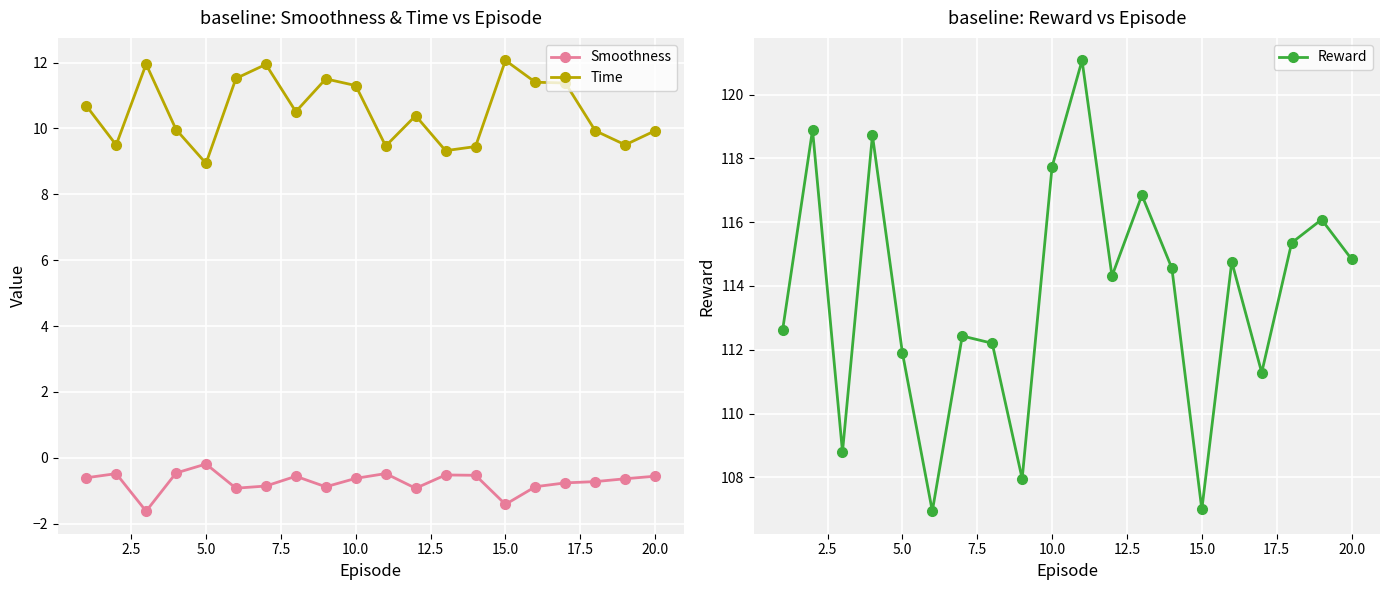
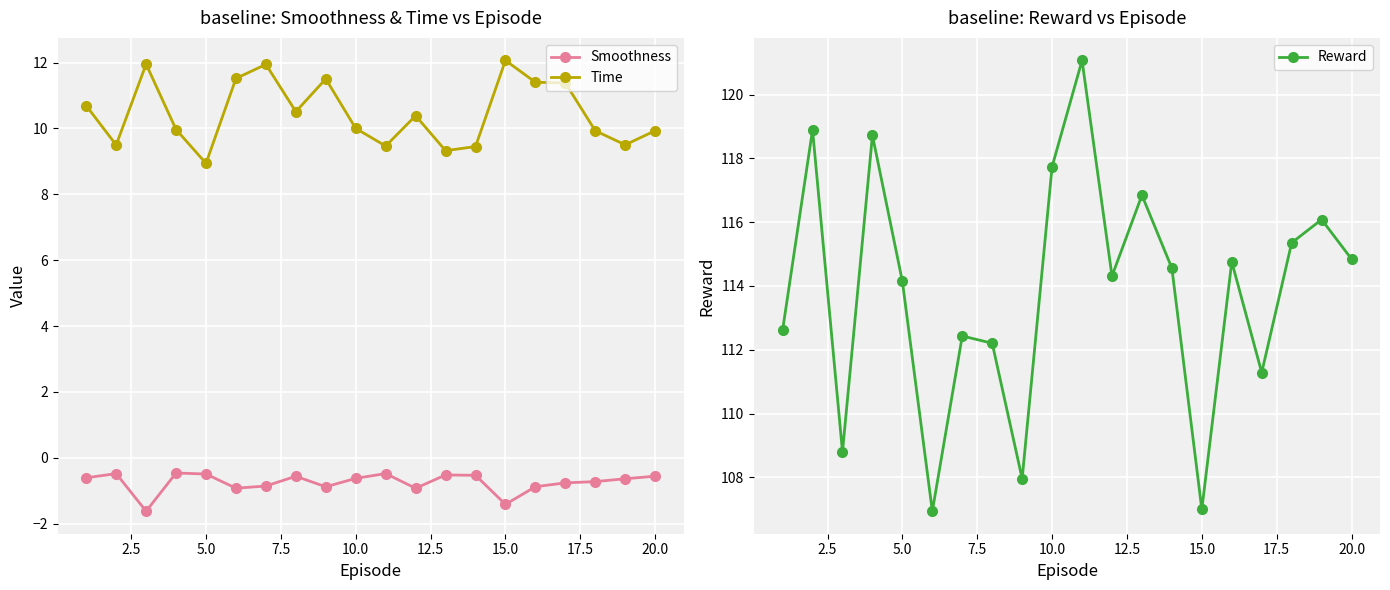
  {
    "baseline: Smoothness & Time vs Episode": {
      "Smoothness": {
-       "5.0": -0.2,
+       "5.0": -0.5,
        "10.0": -0.6,
        "15.0": -1.4,
        "20.0": -0.6
      },
      "Time": {
        "5.0": 8.9,
-       "10.0": 11.3,
+       "10.0": 10.0,
        "15.0": 12.1,
        "20.0": 9.9
      }
    },
    "baseline: Reward vs Episode": {
-     "5.0": 111.9,
+     "5.0": 114.1,
      "10.0": 117.7,
      "15.0": 107.0,
      "20.0": 114.8
    }
  }
